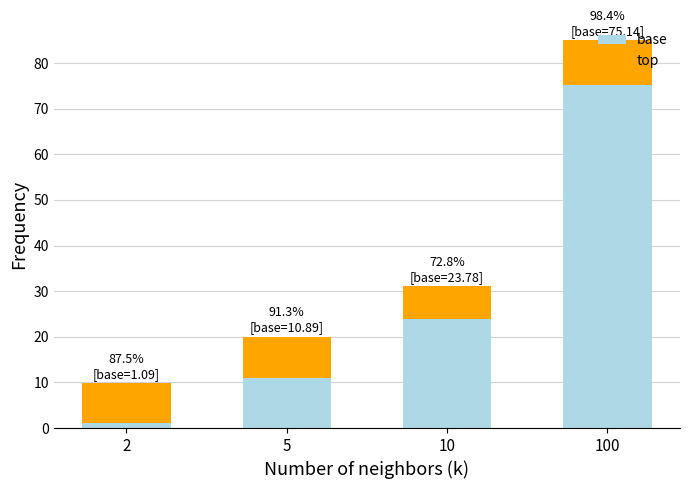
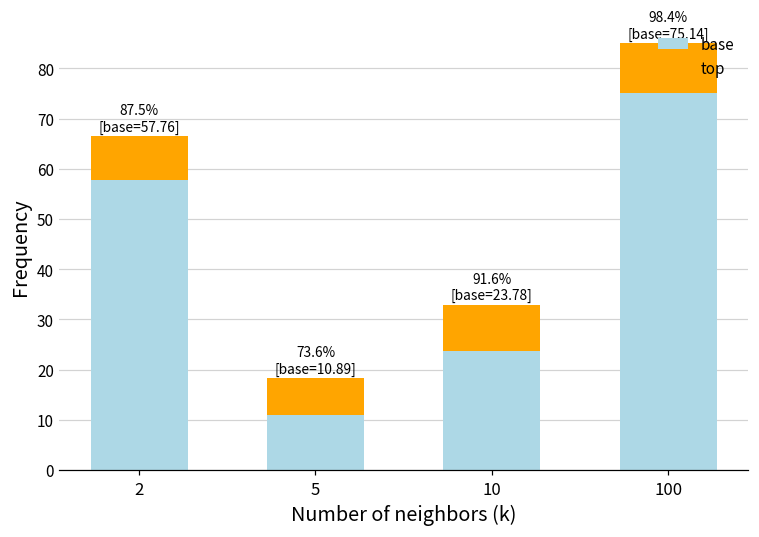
  {
    "base": {
-     "2": "1.09]"
+     "2": "57.76]"
    },
    "top": {
-     "5": "91.3%",
-     "10": "72.8%"
+     "5": "73.6%",
+     "10": "91.6%"
    }
  }
